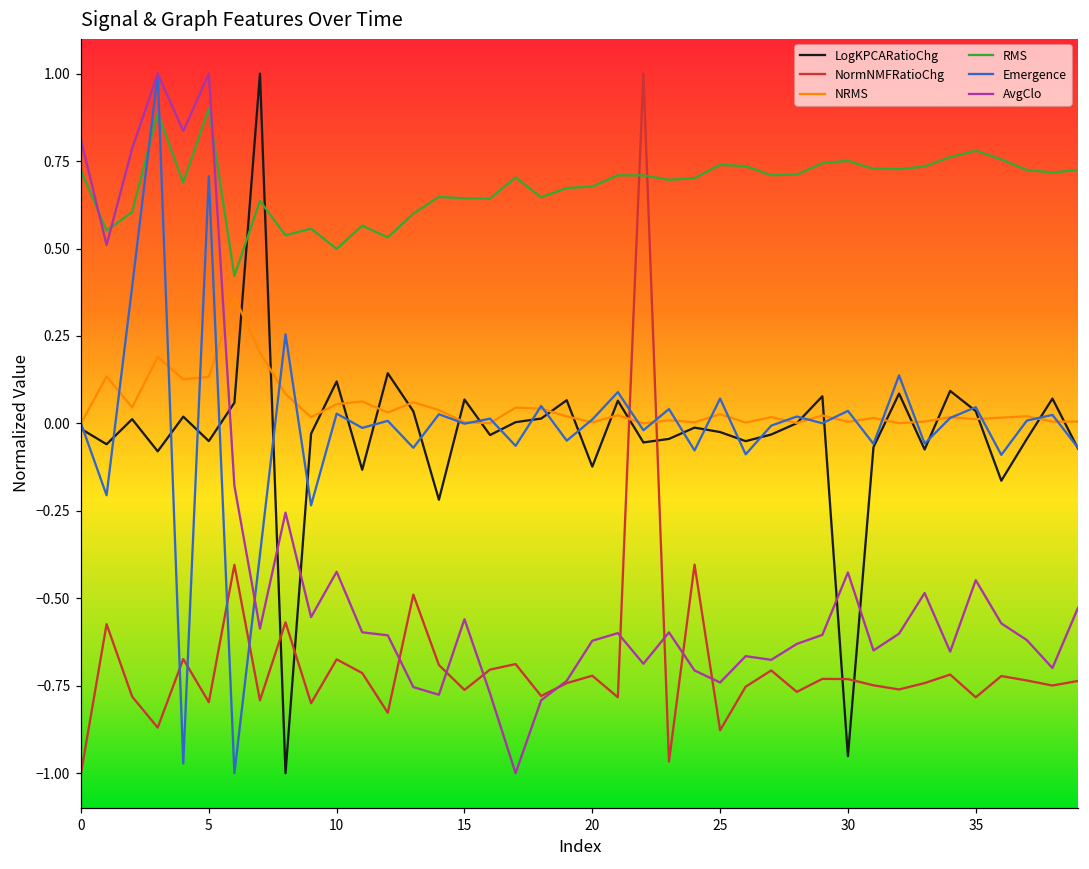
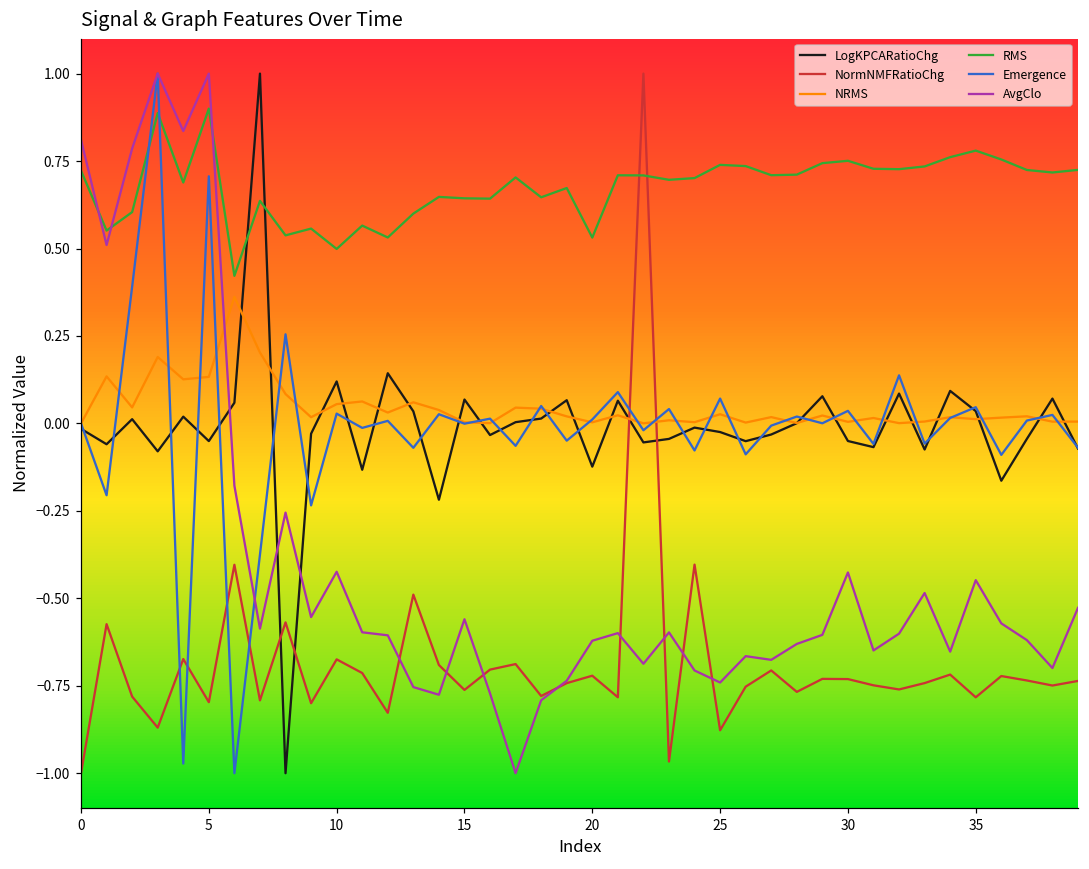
  {
    "LogKPCARatioChg": {
      "0": -0.02,
      "5": -0.05,
      "10": 0.12,
      "15": 0.07,
      "20": -0.12,
      "25": -0.02,
-     "30": -0.95,
+     "30": -0.05,
      "35": 0.04
    },
    "NormNMFRatioChg": {
      "0": -1.00,
      "5": -0.80,
      "10": -0.67,
      "15": -0.76,
      "20": -0.72,
      "25": -0.88,
      "30": -0.73,
      "35": -0.78
    },
    "NRMS": {
      "5": 0.13,
      "10": 0.06,
      "25": 0.03,
      "30": 0.00,
      "35": 0.01
    },
    "RMS": {
      "0": 0.72,
      "5": 0.90,
      "10": 0.50,
      "15": 0.64,
-     "20": 0.68,
+     "20": 0.53,
      "25": 0.74,
      "30": 0.75,
      "35": 0.78
    },
    "Emergence": {
      "5": 0.71,
      "10": 0.03,
      "25": 0.07,
      "30": 0.04,
      "35": 0.05
    },
    "AvgClo": {
      "0": 0.81,
      "5": 1.00,
      "10": -0.42,
      "15": -0.56,
      "20": -0.62,
      "25": -0.74,
      "30": -0.43,
      "35": -0.45
    }
  }
